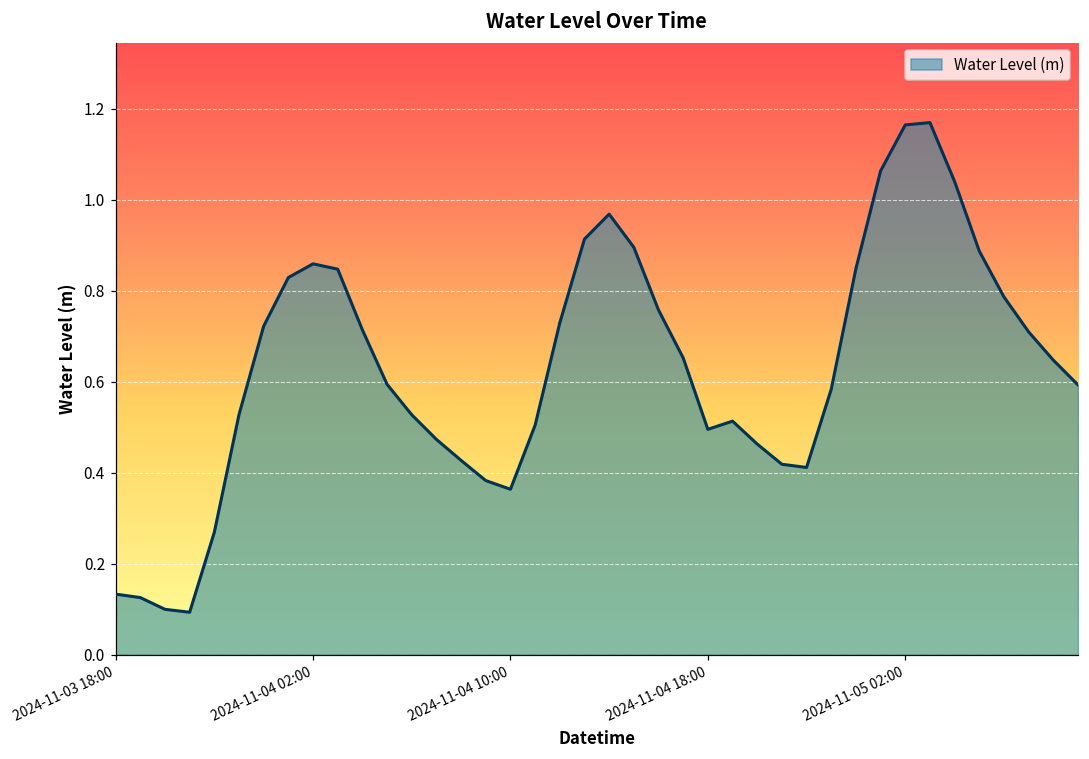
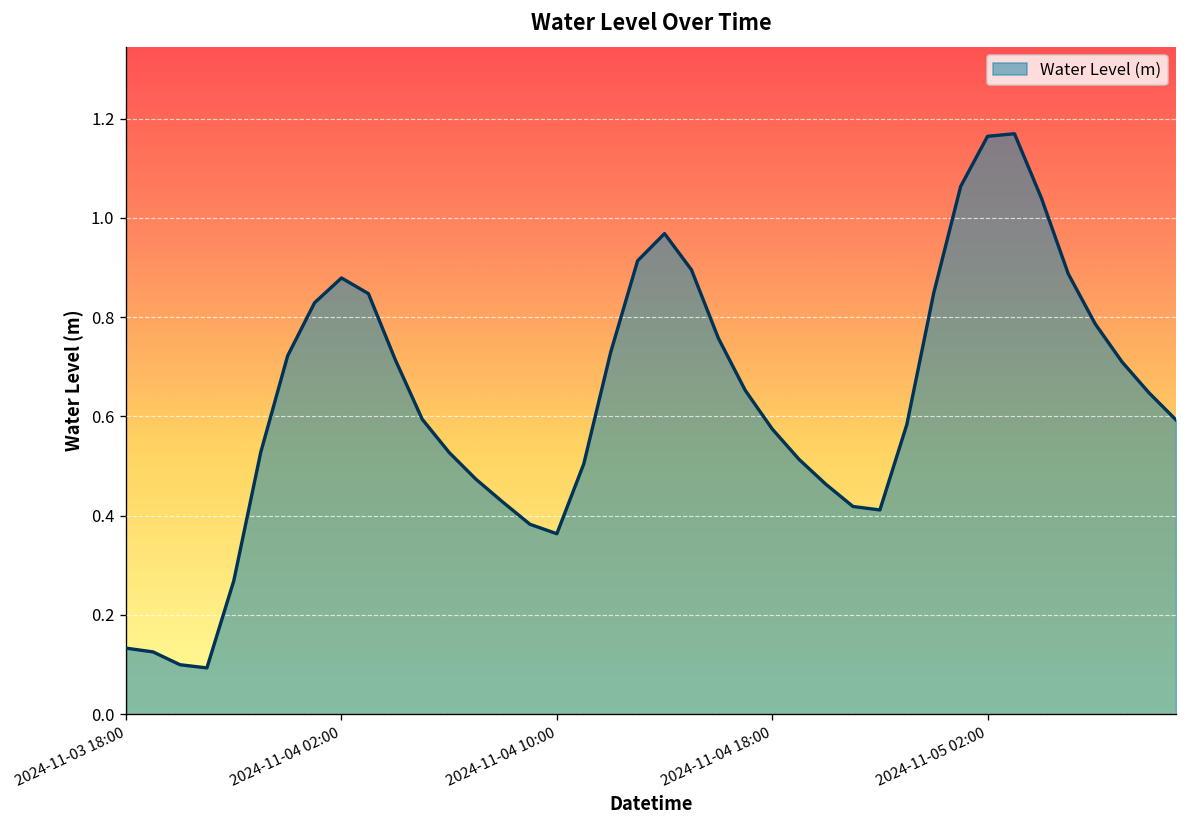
  {
    "2024-11-03 18:00": 0.13,
-   "2024-11-04 02:00": 0.86,
+   "2024-11-04 02:00": 0.88,
    "2024-11-04 10:00": 0.36,
-   "2024-11-04 18:00": 0.50,
+   "2024-11-04 18:00": 0.57,
    "2024-11-05 02:00": 1.16
  }
